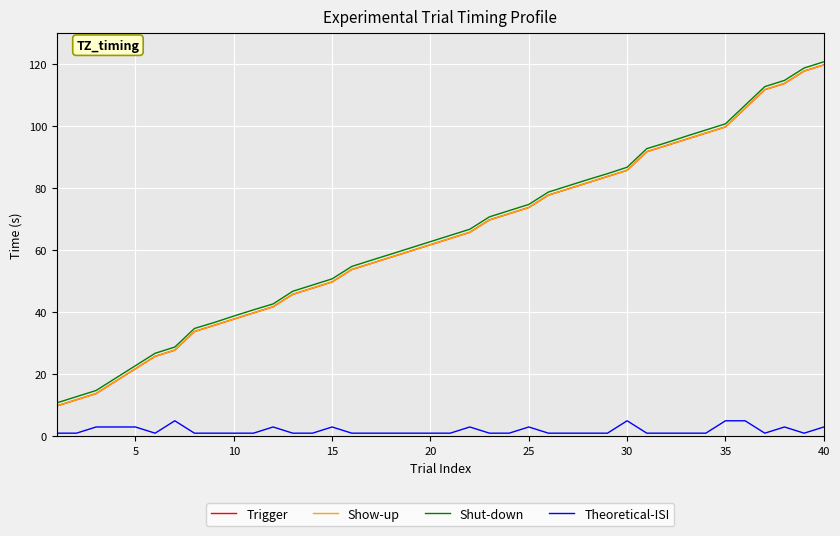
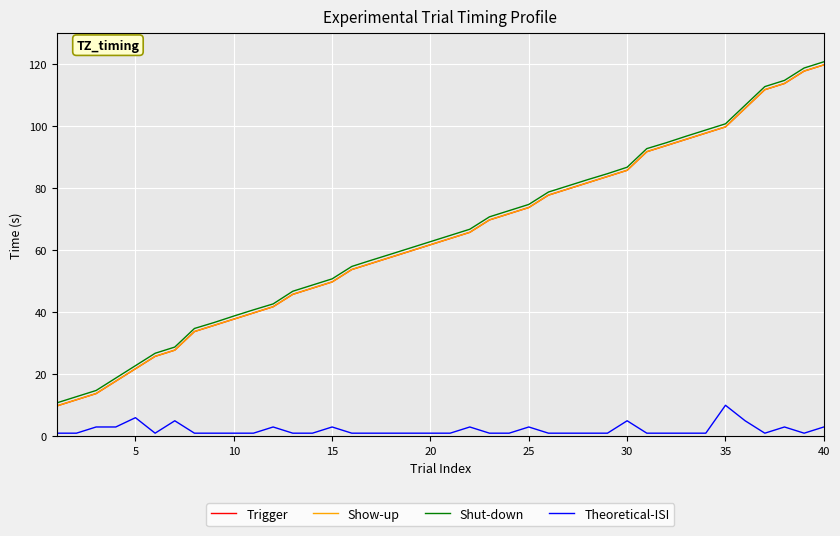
  {
    "Show-up": {
      "5": 22,
      "10": 38,
      "15": 50,
      "20": 62,
      "25": 74,
      "30": 86,
      "35": 100,
      "40": 120
    },
    "Shut-down": {
      "5": 23,
      "10": 39,
      "15": 51,
      "20": 63,
      "25": 75,
      "30": 87,
      "35": 101,
      "40": 121
    },
    "Theoretical-ISI": {
-     "5": 3,
+     "5": 6,
      "10": 1,
      "15": 3,
      "20": 1,
      "25": 3,
      "30": 5,
-     "35": 5,
+     "35": 10,
      "40": 3
    }
  }
